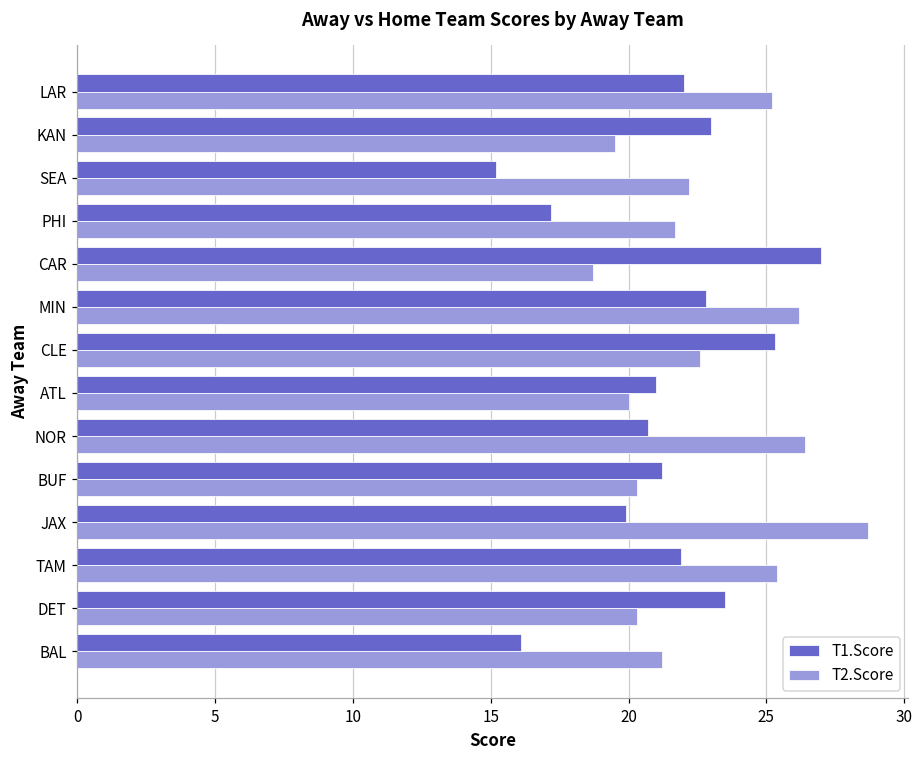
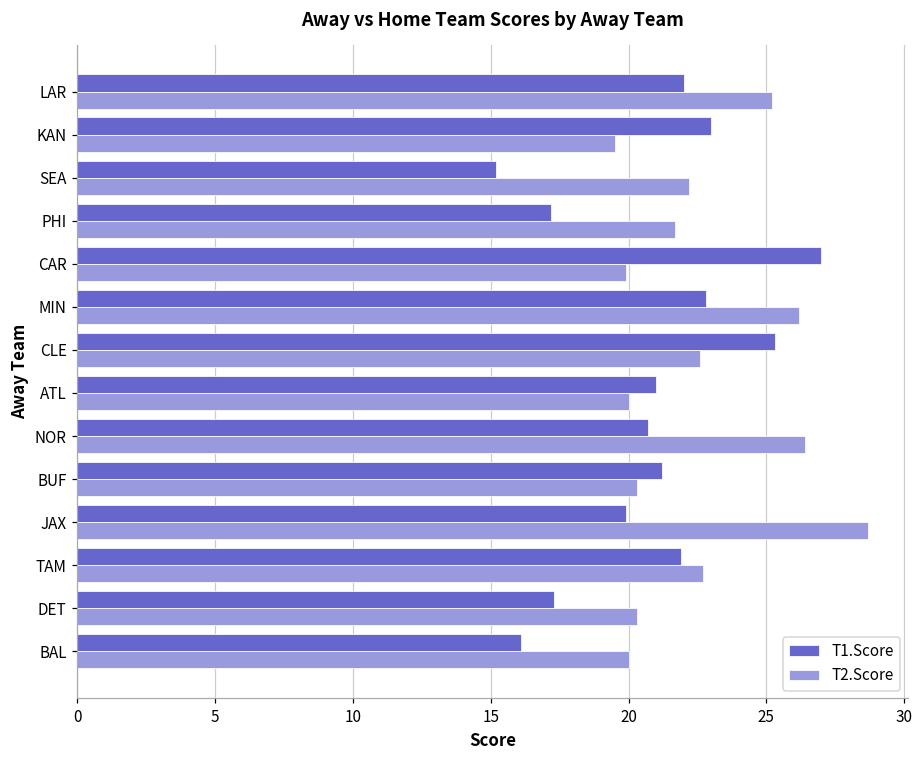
  {
    "T1.Score": {
      "LAR": 22.0,
      "KAN": 23.0,
      "SEA": 15.2,
      "PHI": 17.2,
      "CAR": 27.0,
      "MIN": 22.8,
      "CLE": 25.3,
      "ATL": 21.0,
      "NOR": 20.7,
      "BUF": 21.2,
      "JAX": 19.9,
      "TAM": 21.9,
-     "DET": 23.5,
+     "DET": 17.3,
      "BAL": 16.1
    },
    "T2.Score": {
      "LAR": 25.2,
      "KAN": 19.5,
      "SEA": 22.2,
      "PHI": 21.7,
-     "CAR": 18.7,
+     "CAR": 19.9,
      "MIN": 26.2,
      "CLE": 22.6,
      "ATL": 20.0,
      "NOR": 26.4,
      "BUF": 20.3,
      "JAX": 28.7,
-     "TAM": 25.4,
+     "TAM": 22.7,
      "DET": 20.3,
-     "BAL": 21.2
+     "BAL": 20.0
    }
  }
